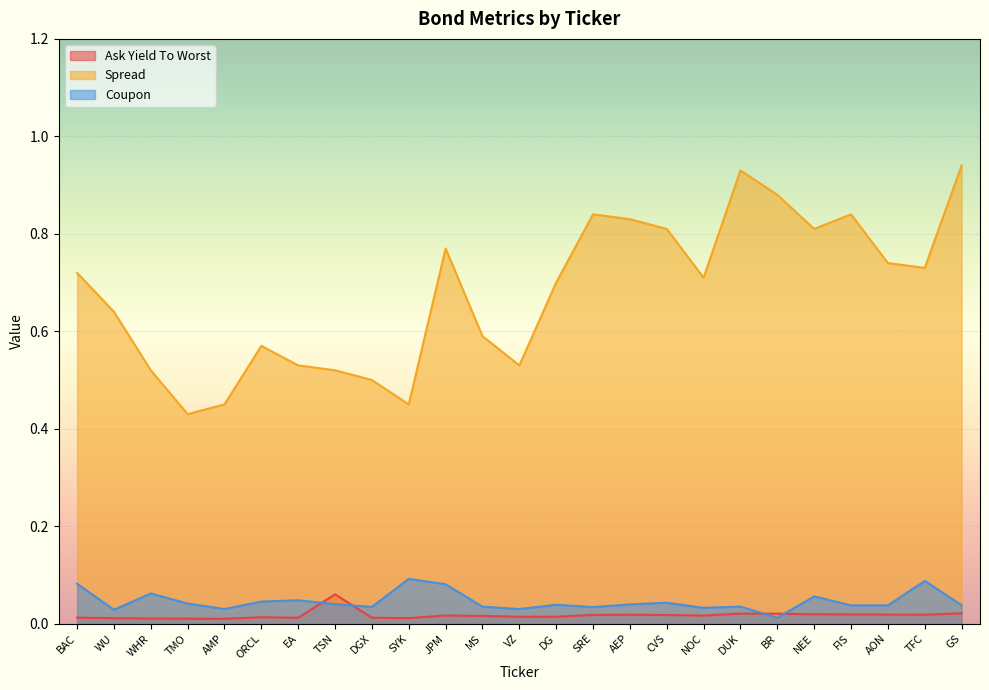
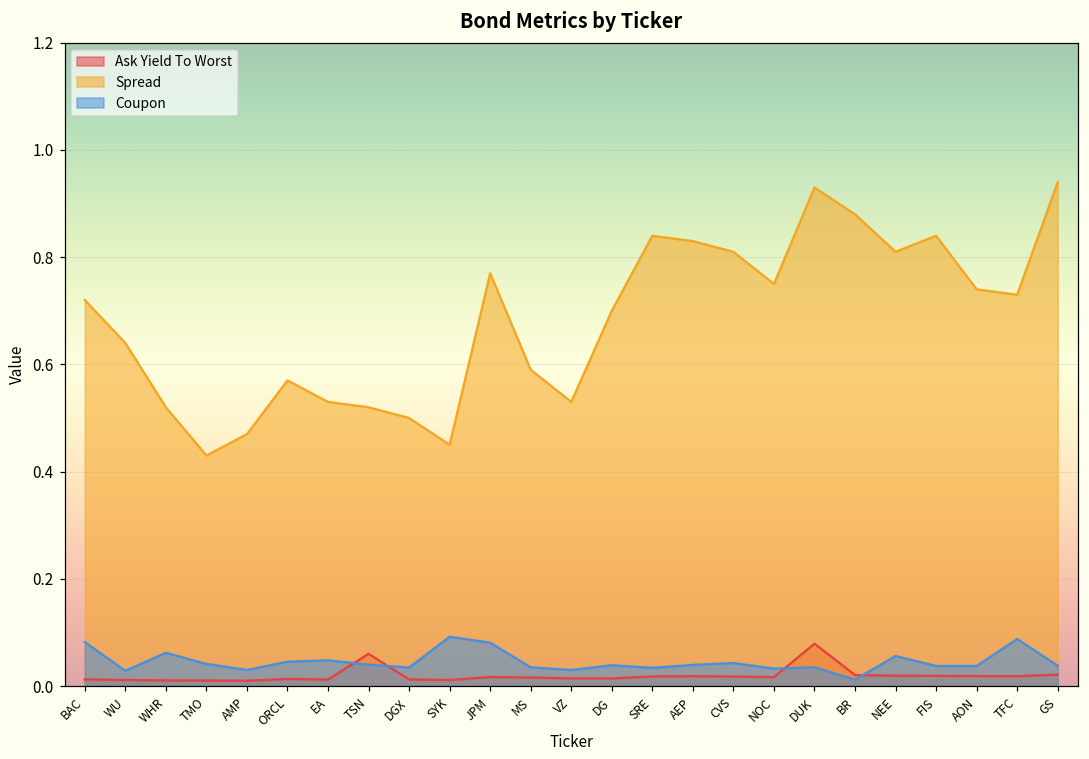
  {
    "Ask Yield To Worst": {
      "BAC": 0.01,
      "WU": 0.01,
      "WHR": 0.01,
      "TMO": 0.01,
      "AMP": 0.01,
      "ORCL": 0.01,
      "EA": 0.01,
      "TSN": 0.06,
      "DGX": 0.01,
      "SYK": 0.01,
      "JPM": 0.02,
      "MS": 0.02,
      "VZ": 0.01,
      "DG": 0.01,
      "SRE": 0.02,
      "AEP": 0.02,
      "CVS": 0.02,
      "NOC": 0.02,
-     "DUK": 0.02,
+     "DUK": 0.08,
      "BR": 0.02,
      "NEE": 0.02,
      "FIS": 0.02,
      "AON": 0.02,
      "TFC": 0.02,
      "GS": 0.02
    },
    "Spread": {
      "BAC": 0.72,
      "WU": 0.64,
      "WHR": 0.52,
      "TMO": 0.43,
-     "AMP": 0.45,
+     "AMP": 0.47,
      "ORCL": 0.57,
      "EA": 0.53,
      "TSN": 0.52,
      "DGX": 0.50,
      "SYK": 0.45,
      "JPM": 0.77,
      "MS": 0.59,
      "VZ": 0.53,
      "DG": 0.70,
      "SRE": 0.84,
      "AEP": 0.83,
      "CVS": 0.81,
-     "NOC": 0.71,
+     "NOC": 0.75,
      "DUK": 0.93,
      "BR": 0.88,
      "NEE": 0.81,
      "FIS": 0.84,
      "AON": 0.74,
      "TFC": 0.73,
      "GS": 0.94
    },
    "Coupon": {
      "BAC": 0.08,
      "WU": 0.03,
      "WHR": 0.06,
      "TMO": 0.04,
      "AMP": 0.03,
      "ORCL": 0.05,
      "EA": 0.05,
      "TSN": 0.04,
      "DGX": 0.03,
      "SYK": 0.09,
      "JPM": 0.08,
      "MS": 0.04,
      "VZ": 0.03,
      "DG": 0.04,
      "SRE": 0.03,
      "AEP": 0.04,
      "CVS": 0.04,
      "NOC": 0.03,
      "DUK": 0.04,
      "BR": 0.01,
      "NEE": 0.06,
      "FIS": 0.04,
      "AON": 0.04,
      "TFC": 0.09,
      "GS": 0.04
    }
  }
